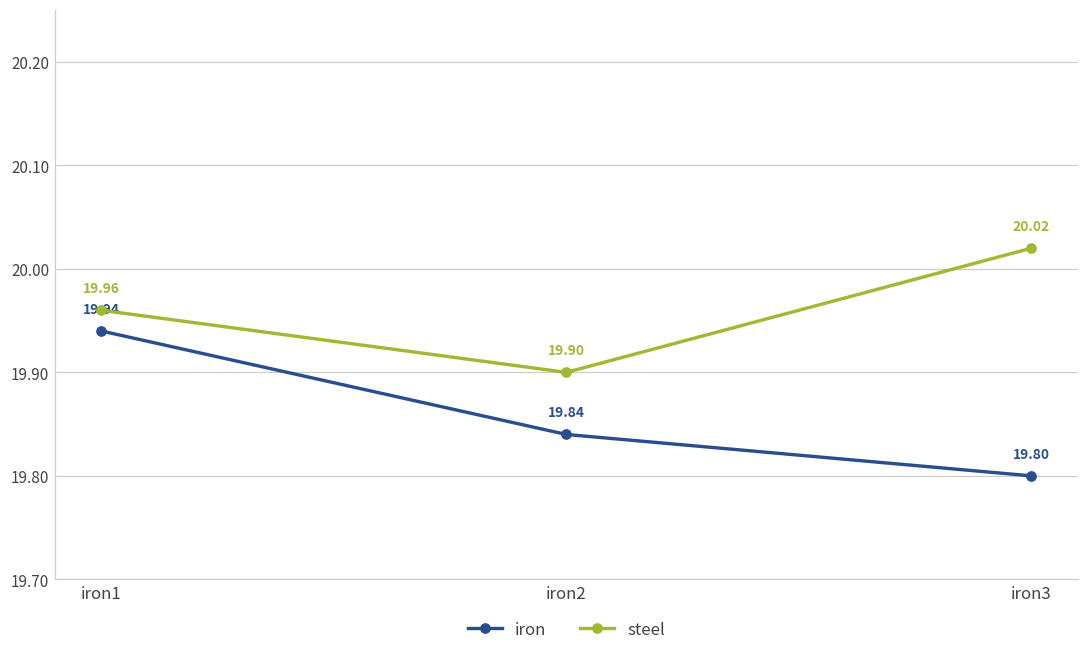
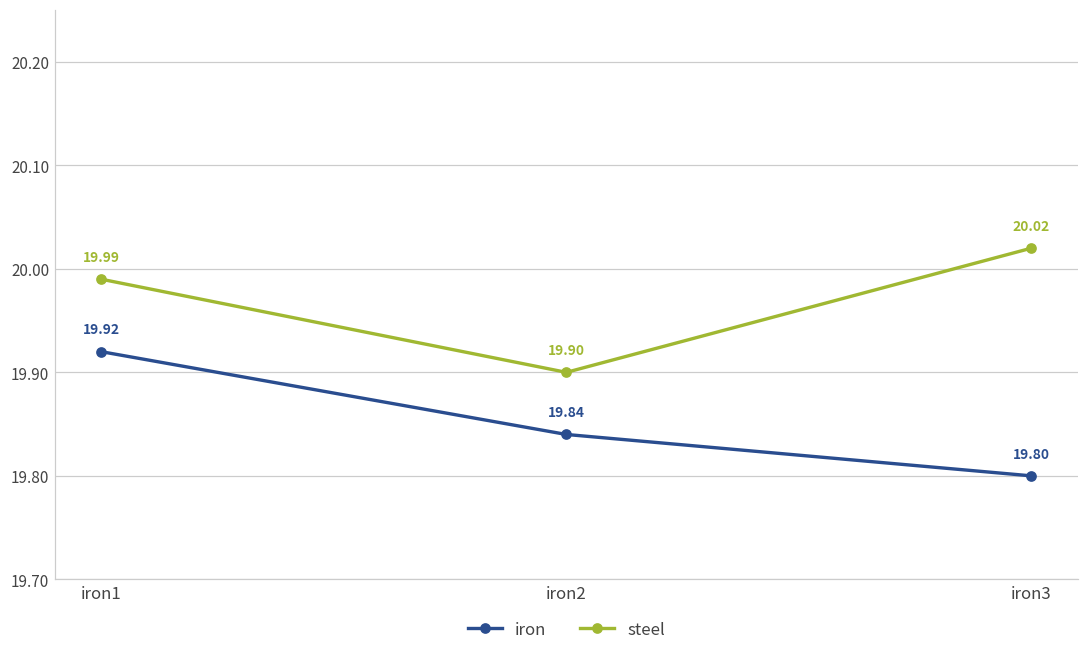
  {
    "iron": {
-     "iron1": 19.94,
+     "iron1": 19.92,
      "iron2": 19.84,
      "iron3": 19.80
    },
    "steel": {
-     "iron1": 19.96,
+     "iron1": 19.99,
      "iron2": 19.90,
      "iron3": 20.02
    }
  }
